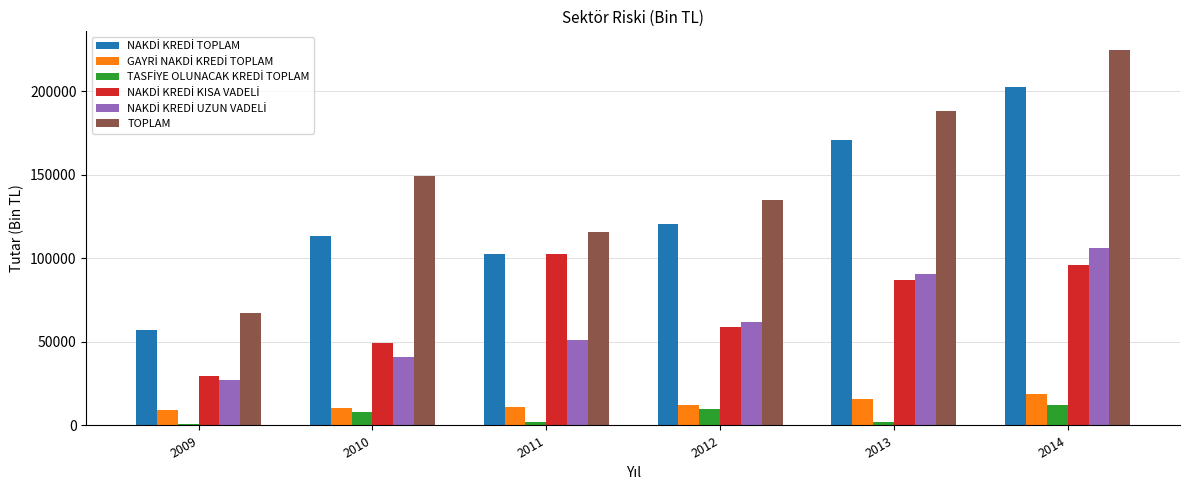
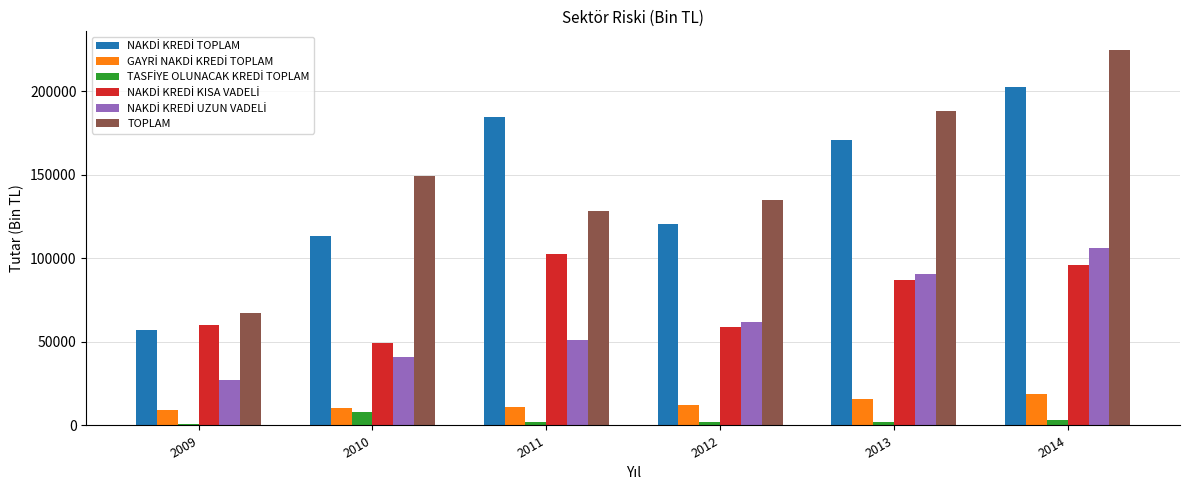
  {
    "NAKDİ KREDİ TOPLAM": {
      "2009": 57000,
      "2010": 114000,
-     "2011": 103000,
+     "2011": 185000,
      "2012": 121000,
      "2013": 171000,
      "2014": 203000
    },
    "GAYRİ NAKDİ KREDİ TOPLAM": {
      "2009": 9000,
      "2010": 10000,
      "2011": 11000,
      "2012": 12000,
      "2013": 16000,
      "2014": 19000
    },
    "TASFİYE OLUNACAK KREDİ TOPLAM": {
      "2010": 8000,
      "2011": 2000,
-     "2012": 10000,
+     "2012": 2000,
      "2013": 2000,
-     "2014": 12000
+     "2014": 3000
    },
    "NAKDİ KREDİ KISA VADELİ": {
-     "2009": 30000,
+     "2009": 60000,
      "2010": 49000,
      "2011": 103000,
      "2012": 59000,
      "2013": 87000,
      "2014": 96000
    },
    "NAKDİ KREDİ UZUN VADELİ": {
      "2009": 27000,
      "2010": 41000,
      "2011": 51000,
      "2012": 62000,
      "2013": 90000,
      "2014": 106000
    },
    "TOPLAM": {
      "2009": 67000,
      "2010": 149000,
-     "2011": 116000,
+     "2011": 128000,
      "2012": 135000,
      "2013": 189000,
      "2014": 225000
    }
  }
